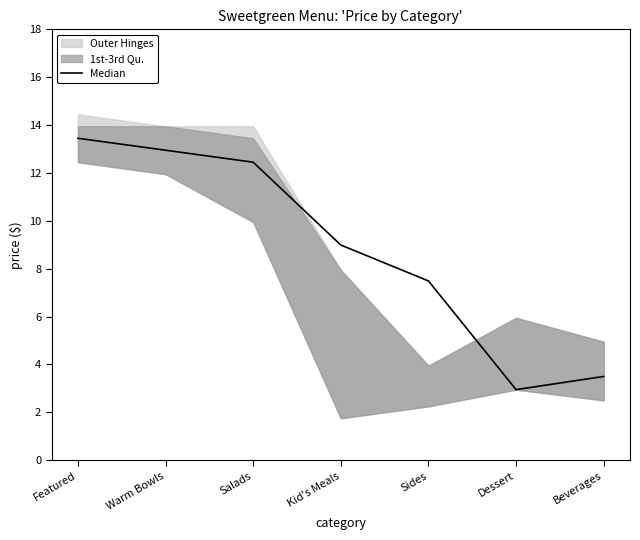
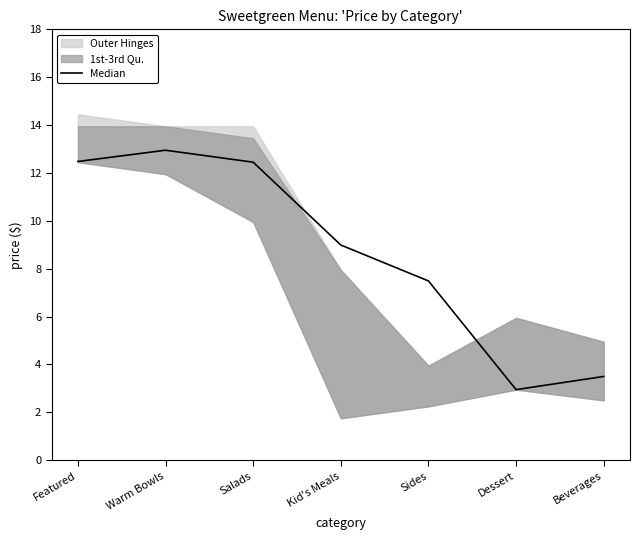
  {
    "Median": {
-     "Featured": 13.5,
+     "Featured": 12.5,
      "Warm Bowls": 13.0,
      "Salads": 12.5,
      "Kid's Meals": 9.0,
      "Sides": 7.5,
      "Dessert": 3.0,
      "Beverages": 3.5
    }
  }
